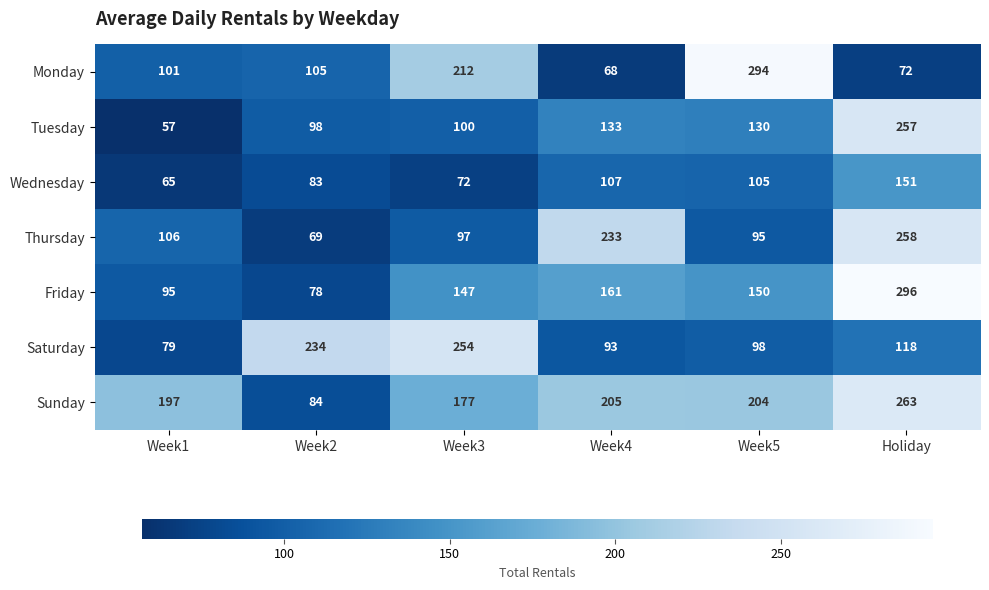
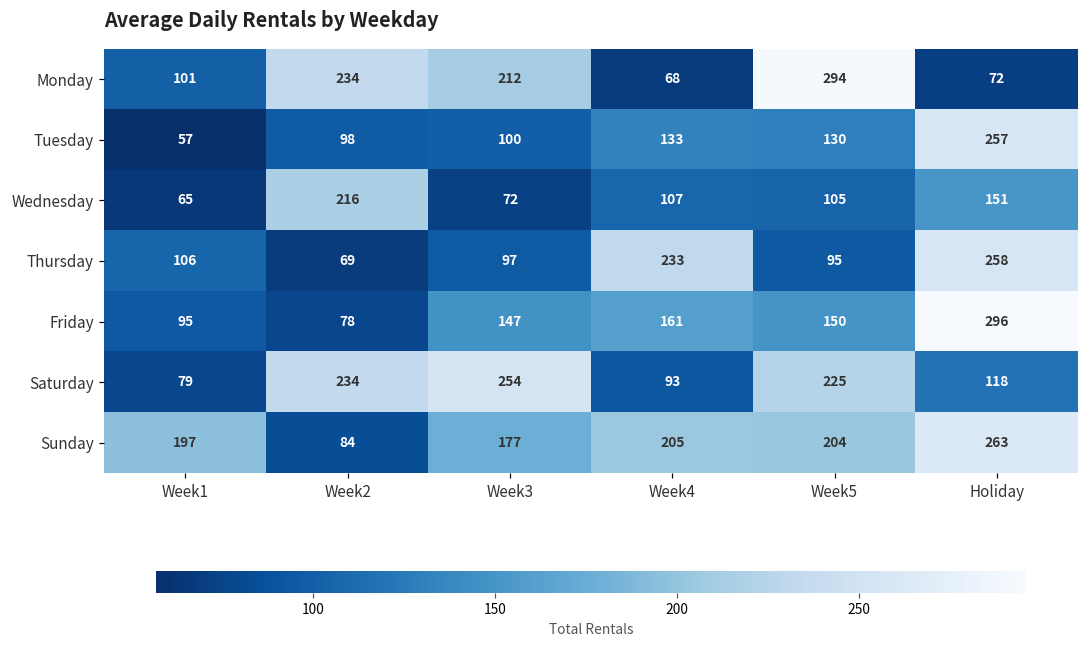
  {
    "Monday": {
      "Week1": 101,
-     "Week2": 105,
+     "Week2": 234,
      "Week3": 212,
      "Week4": 68,
      "Week5": 294,
      "Holiday": 72
    },
    "Tuesday": {
      "Week1": 57,
      "Week2": 98,
      "Week3": 100,
      "Week4": 133,
      "Week5": 130,
      "Holiday": 257
    },
    "Wednesday": {
      "Week1": 65,
-     "Week2": 83,
+     "Week2": 216,
      "Week3": 72,
      "Week4": 107,
      "Week5": 105,
      "Holiday": 151
    },
    "Thursday": {
      "Week1": 106,
      "Week2": 69,
      "Week3": 97,
      "Week4": 233,
      "Week5": 95,
      "Holiday": 258
    },
    "Friday": {
      "Week1": 95,
      "Week2": 78,
      "Week3": 147,
      "Week4": 161,
      "Week5": 150,
      "Holiday": 296
    },
    "Saturday": {
      "Week1": 79,
      "Week2": 234,
      "Week3": 254,
      "Week4": 93,
-     "Week5": 98,
+     "Week5": 225,
      "Holiday": 118
    },
    "Sunday": {
      "Week1": 197,
      "Week2": 84,
      "Week3": 177,
      "Week4": 205,
      "Week5": 204,
      "Holiday": 263
    }
  }
